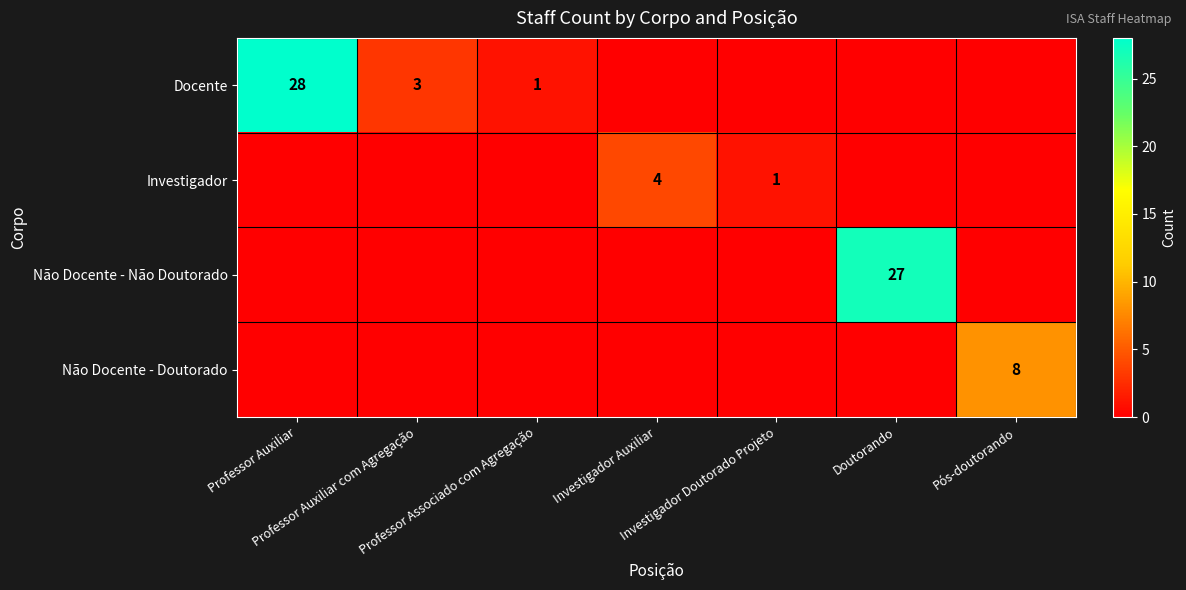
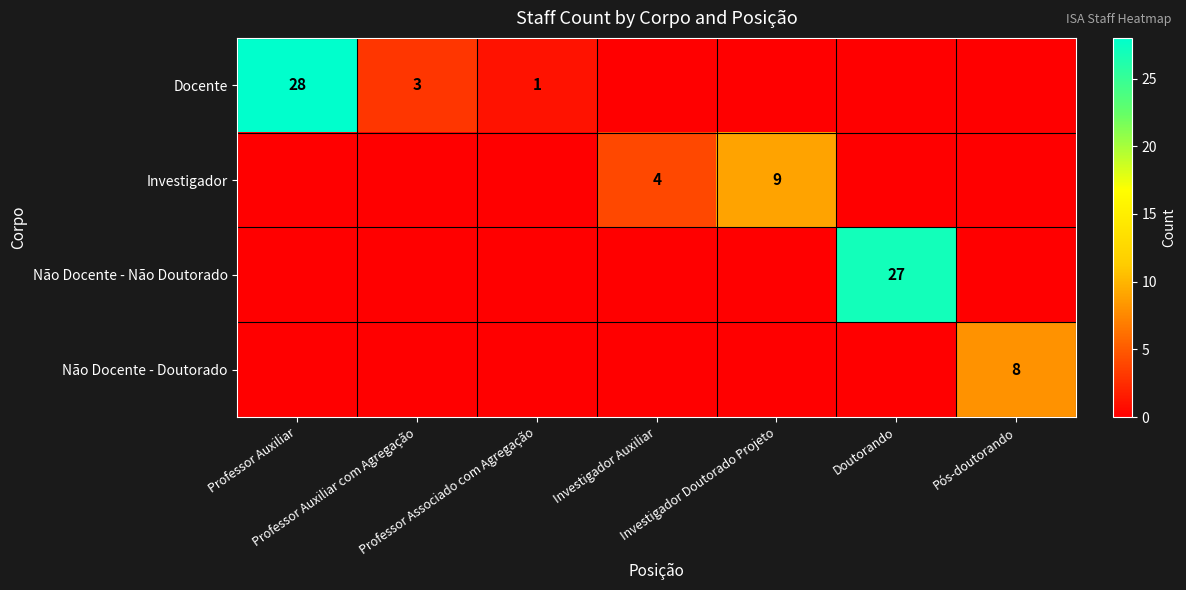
  {
    "Docente": {
      "Professor Auxiliar": 28,
      "Professor Auxiliar com Agregação": 3,
      "Professor Associado com Agregação": 1
    },
    "Investigador": {
      "Investigador Auxiliar": 4,
-     "Investigador Doutorado Projeto": 1
+     "Investigador Doutorado Projeto": 9
    },
    "Não Docente - Não Doutorado": {
      "Doutorando": 27
    },
    "Não Docente - Doutorado": {
      "Pós-doutorando": 8
    }
  }
